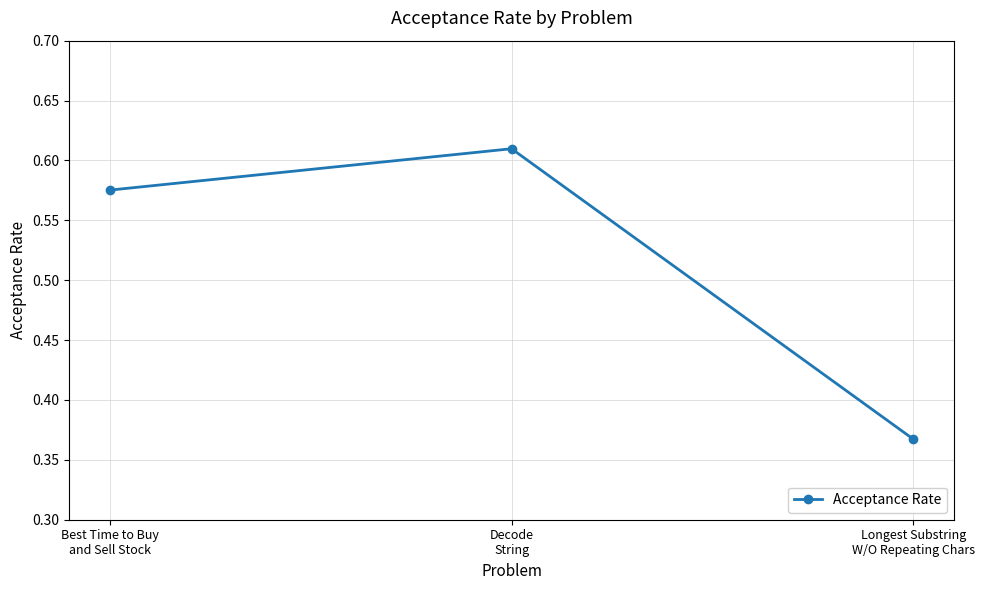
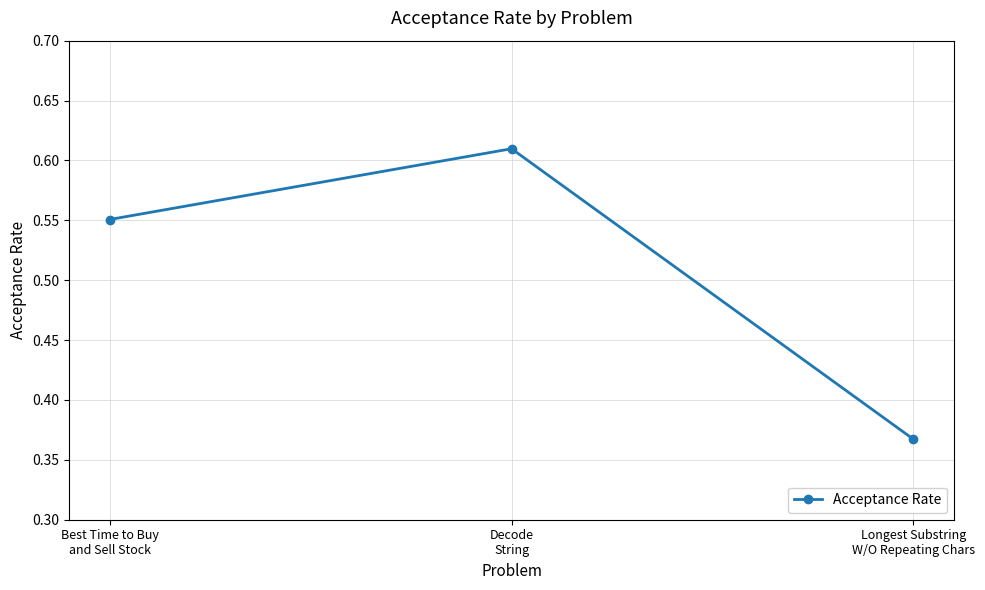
  {
-   "Best Time to Buy and Sell Stock": 0.575,
+   "Best Time to Buy and Sell Stock": 0.551,
    "Decode String": 0.610,
    "Longest Substring W/O Repeating Chars": 0.367
  }
